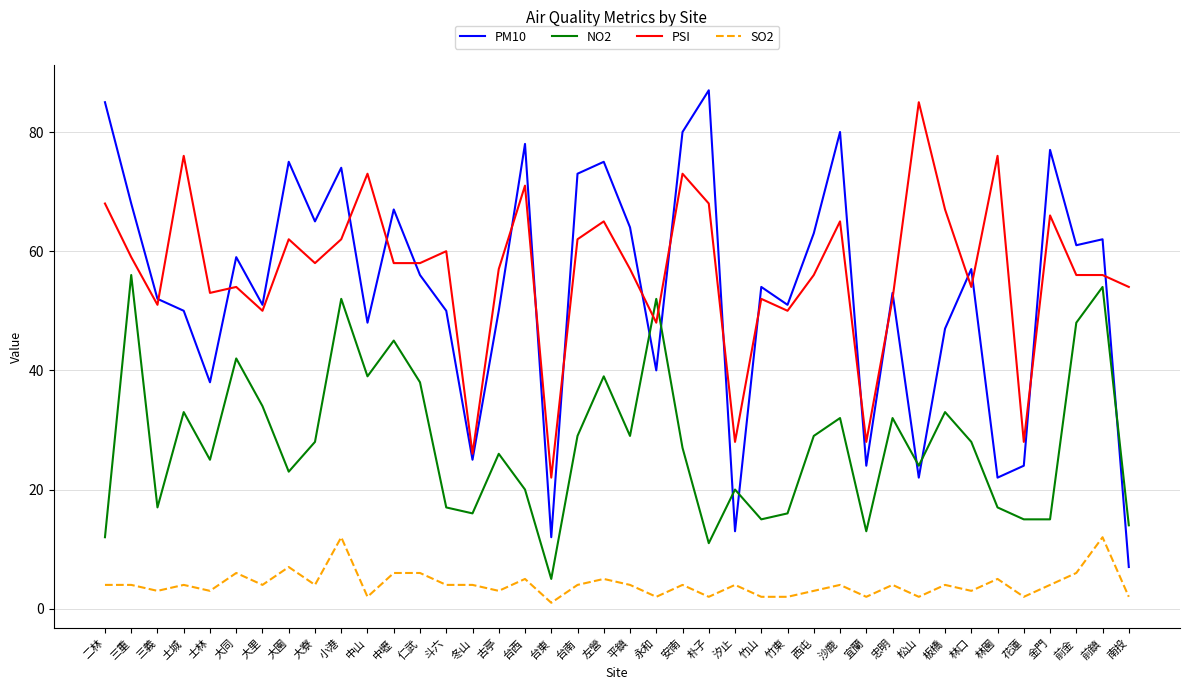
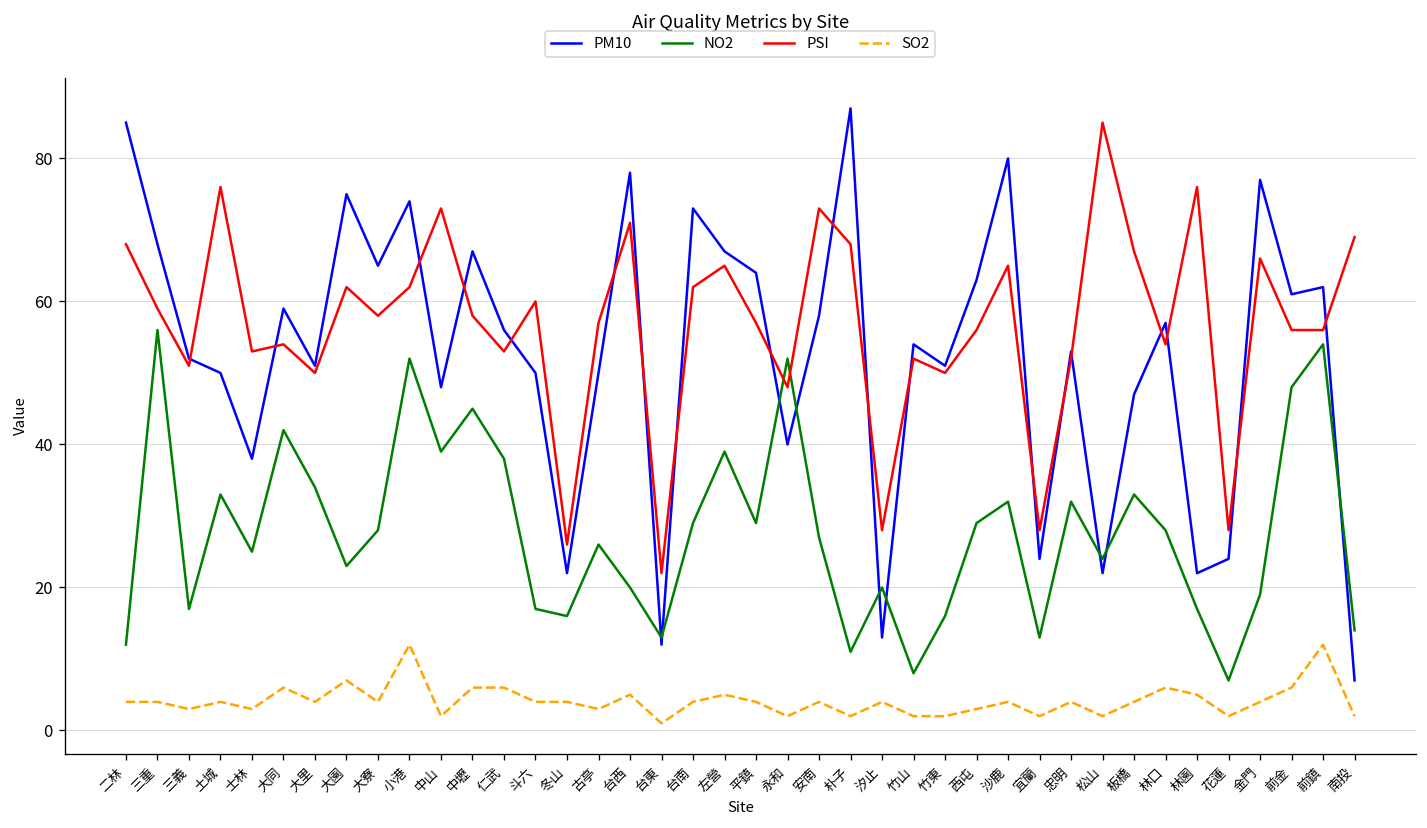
  {
    "PM10": {
      "二林": 85,
      "三重": 68,
      "三義": 52,
      "土城": 50,
      "士林": 38,
      "大同": 59,
      "大里": 51,
      "大園": 75,
      "大寮": 65,
      "小港": 74,
      "中山": 48,
      "中壢": 67,
      "仁武": 56,
      "斗六": 50,
-     "冬山": 25,
+     "冬山": 22,
      "古亭": 50,
      "台西": 78,
      "台東": 12,
      "台南": 73,
-     "左營": 75,
+     "左營": 67,
      "平鎮": 64,
      "永和": 40,
-     "安南": 80,
+     "安南": 58,
      "朴子": 87,
      "汐止": 13,
      "竹山": 54,
      "竹東": 51,
      "西屯": 63,
      "沙鹿": 80,
      "宜蘭": 24,
      "忠明": 53,
      "松山": 22,
      "板橋": 47,
      "林口": 57,
      "林園": 22,
      "花蓮": 24,
      "金門": 77,
      "前金": 61,
      "前鎮": 62,
      "南投": 7
    },
    "NO2": {
      "二林": 12,
      "三重": 56,
      "三義": 17,
      "土城": 33,
      "士林": 25,
      "大同": 42,
      "大里": 34,
      "大園": 23,
      "大寮": 28,
      "小港": 52,
      "中山": 39,
      "中壢": 45,
      "仁武": 38,
      "斗六": 17,
      "冬山": 16,
      "古亭": 26,
      "台西": 20,
-     "台東": 5,
+     "台東": 13,
      "台南": 29,
      "左營": 39,
      "平鎮": 29,
      "永和": 52,
      "安南": 27,
      "朴子": 11,
      "汐止": 20,
-     "竹山": 15,
+     "竹山": 8,
      "竹東": 16,
      "西屯": 29,
      "沙鹿": 32,
      "宜蘭": 13,
      "忠明": 32,
      "松山": 24,
      "板橋": 33,
      "林口": 28,
      "林園": 17,
-     "花蓮": 15,
-     "金門": 15,
+     "花蓮": 7,
+     "金門": 19,
      "前金": 48,
      "前鎮": 54,
      "南投": 14
    },
    "PSI": {
      "二林": 68,
      "三重": 59,
      "三義": 51,
      "土城": 76,
      "士林": 53,
      "大同": 54,
      "大里": 50,
      "大園": 62,
      "大寮": 58,
      "小港": 62,
      "中山": 73,
      "中壢": 58,
-     "仁武": 58,
+     "仁武": 53,
      "斗六": 60,
      "冬山": 26,
      "古亭": 57,
      "台西": 71,
      "台東": 22,
      "台南": 62,
      "左營": 65,
      "平鎮": 57,
      "永和": 48,
      "安南": 73,
      "朴子": 68,
      "汐止": 28,
      "竹山": 52,
      "竹東": 50,
      "西屯": 56,
      "沙鹿": 65,
      "宜蘭": 28,
      "忠明": 52,
      "松山": 85,
      "板橋": 67,
      "林口": 54,
      "林園": 76,
      "花蓮": 28,
      "金門": 66,
      "前金": 56,
      "前鎮": 56,
-     "南投": 54
+     "南投": 69
    },
    "SO2": {
      "二林": 4,
      "三重": 4,
      "三義": 3,
      "土城": 4,
      "士林": 3,
      "大同": 6,
      "大里": 4,
      "大園": 7,
      "大寮": 4,
      "小港": 12,
      "中山": 2,
      "中壢": 6,
      "仁武": 6,
      "斗六": 4,
      "冬山": 4,
      "古亭": 3,
      "台西": 5,
      "台東": 1,
      "台南": 4,
      "左營": 5,
      "平鎮": 4,
      "永和": 2,
      "安南": 4,
      "朴子": 2,
      "汐止": 4,
      "竹山": 2,
      "竹東": 2,
      "西屯": 3,
      "沙鹿": 4,
      "宜蘭": 2,
      "忠明": 4,
      "松山": 2,
      "板橋": 4,
-     "林口": 3,
+     "林口": 6,
      "林園": 5,
      "花蓮": 2,
      "金門": 4,
      "前金": 6,
      "前鎮": 12,
      "南投": 2
    }
  }
